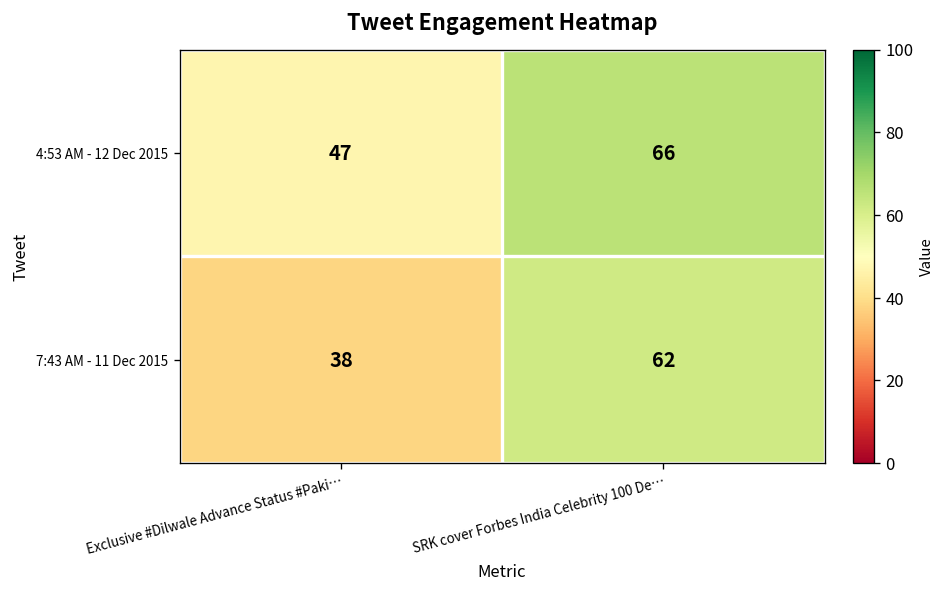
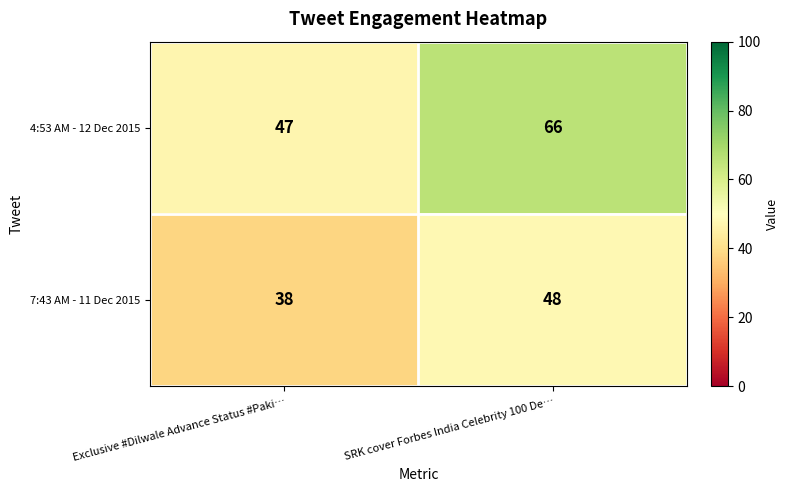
  {
    "4:53 AM - 12 Dec 2015": {
      "Exclusive #Dilwale Advance Status #Paki…": 47,
      "SRK cover Forbes India Celebrity 100 De…": 66
    },
    "7:43 AM - 11 Dec 2015": {
      "Exclusive #Dilwale Advance Status #Paki…": 38,
-     "SRK cover Forbes India Celebrity 100 De…": 62
+     "SRK cover Forbes India Celebrity 100 De…": 48
    }
  }
